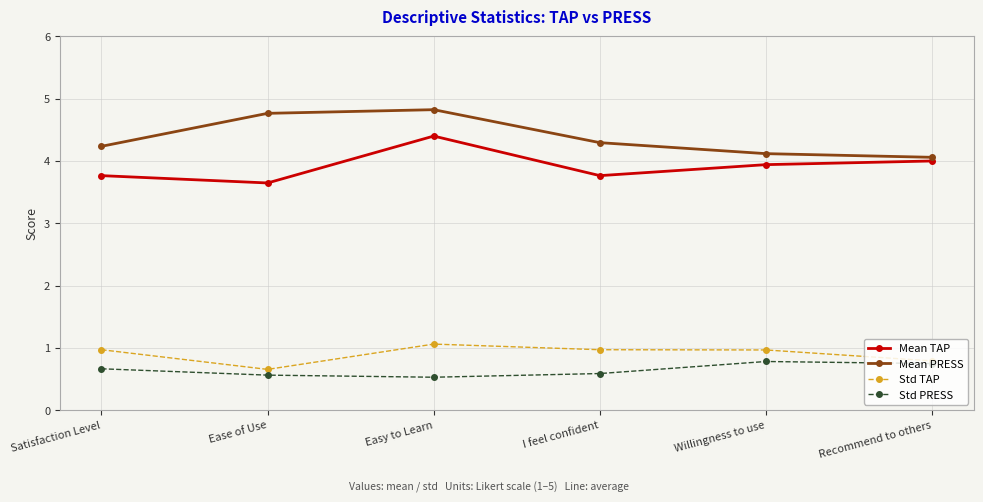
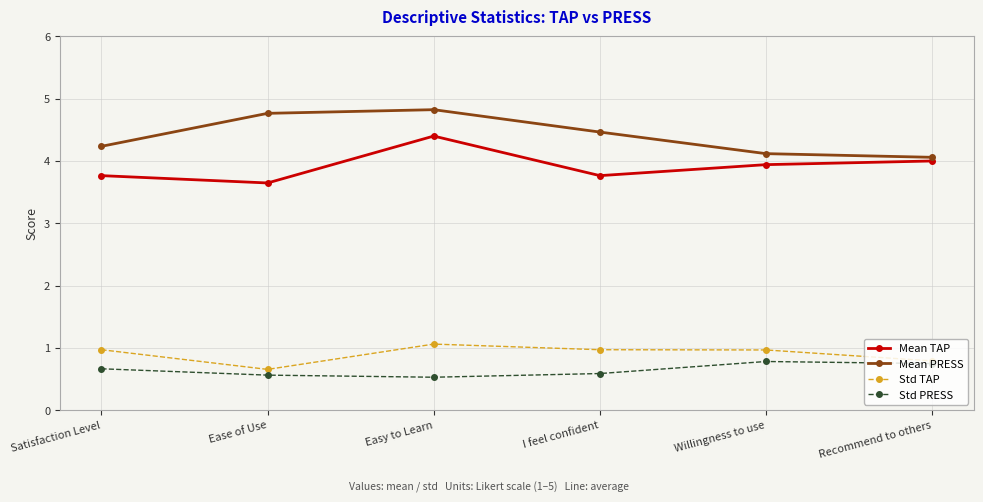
  {
    "Mean TAP": {
      "Satisfaction Level": 3.8,
      "Ease of Use": 3.6,
      "Easy to Learn": 4.4,
      "I feel confident": 3.8,
      "Willingness to use": 3.9,
      "Recommend to others": 4.0
    },
    "Mean PRESS": {
      "Satisfaction Level": 4.2,
      "Ease of Use": 4.8,
      "Easy to Learn": 4.8,
-     "I feel confident": 4.3,
+     "I feel confident": 4.5,
      "Willingness to use": 4.1,
      "Recommend to others": 4.1
    },
    "Std TAP": {
      "Satisfaction Level": 1.0,
      "Ease of Use": 0.7,
      "Easy to Learn": 1.1,
      "I feel confident": 1.0,
      "Willingness to use": 1.0
    },
    "Std PRESS": {
      "Satisfaction Level": 0.7,
      "Ease of Use": 0.6,
      "Easy to Learn": 0.5,
      "I feel confident": 0.6,
      "Willingness to use": 0.8
    }
  }
